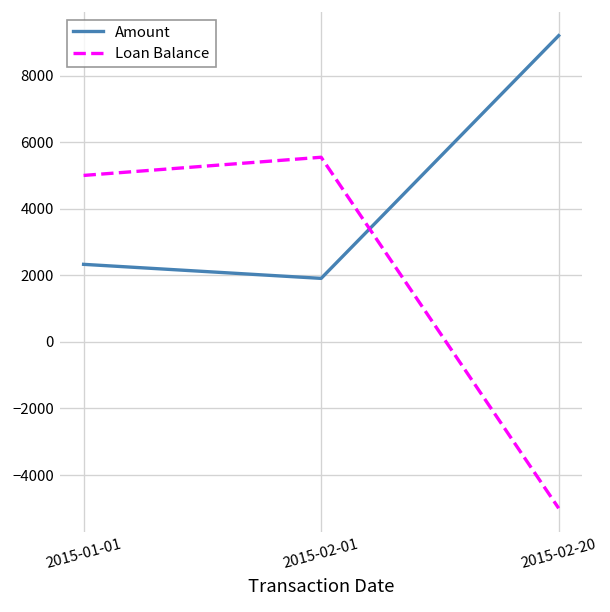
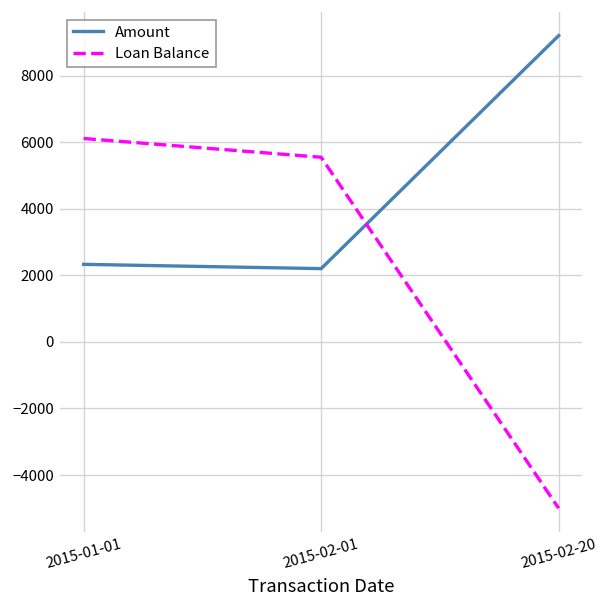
  {
    "Amount": {
      "2015-01-01": 2300,
-     "2015-02-01": 1900,
+     "2015-02-01": 2200,
      "2015-02-20": 9200
    },
    "Loan Balance": {
-     "2015-01-01": 5000,
+     "2015-01-01": 6100,
      "2015-02-01": 5500,
      "2015-02-20": -5000
    }
  }
